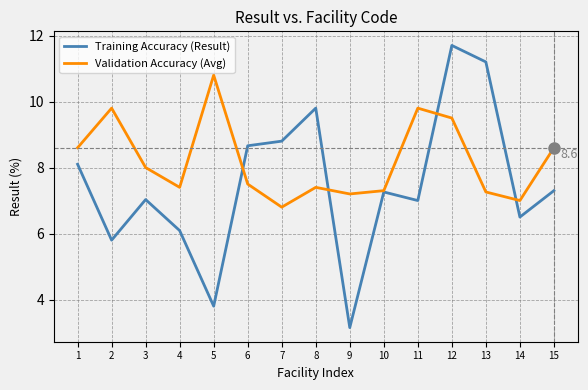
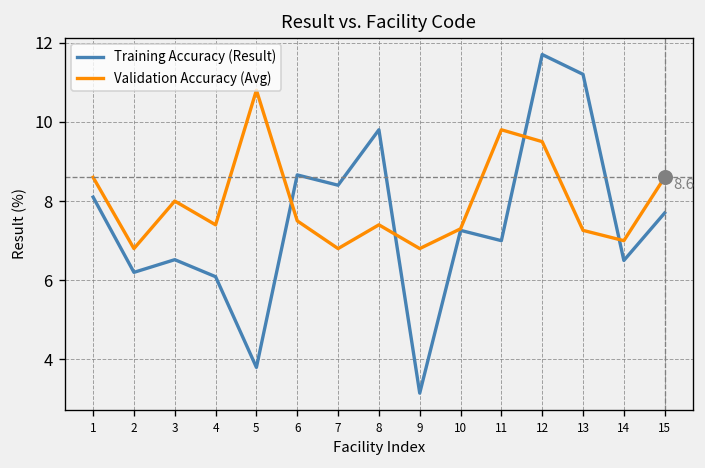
  {
    "Training Accuracy (Result)": {
      "1": 8.1,
-     "2": 5.8,
-     "3": 7.0,
+     "2": 6.2,
+     "3": 6.5,
      "4": 6.1,
      "5": 3.8,
      "6": 8.7,
-     "7": 8.8,
+     "7": 8.4,
      "8": 9.8,
      "9": 3.2,
      "11": 7.0,
      "12": 11.7,
      "13": 11.2,
      "14": 6.5,
-     "15": 7.3
+     "15": 7.7
    },
    "Validation Accuracy (Avg)": {
      "1": 8.6,
-     "2": 9.8,
+     "2": 6.8,
      "3": 8.0,
      "4": 7.4,
      "5": 10.8,
      "6": 7.5,
      "7": 6.8,
      "8": 7.4,
-     "9": 7.2,
+     "9": 6.8,
      "11": 9.8,
      "12": 9.5,
      "13": 7.3,
      "14": 7.0
    }
  }
